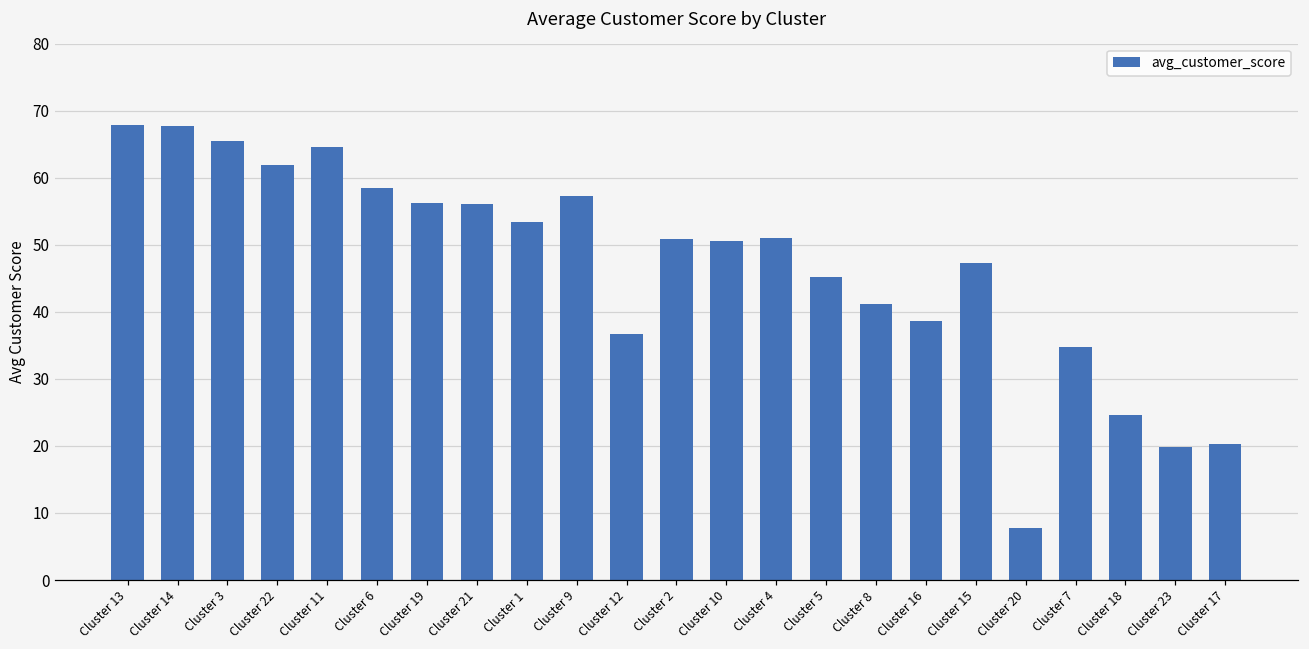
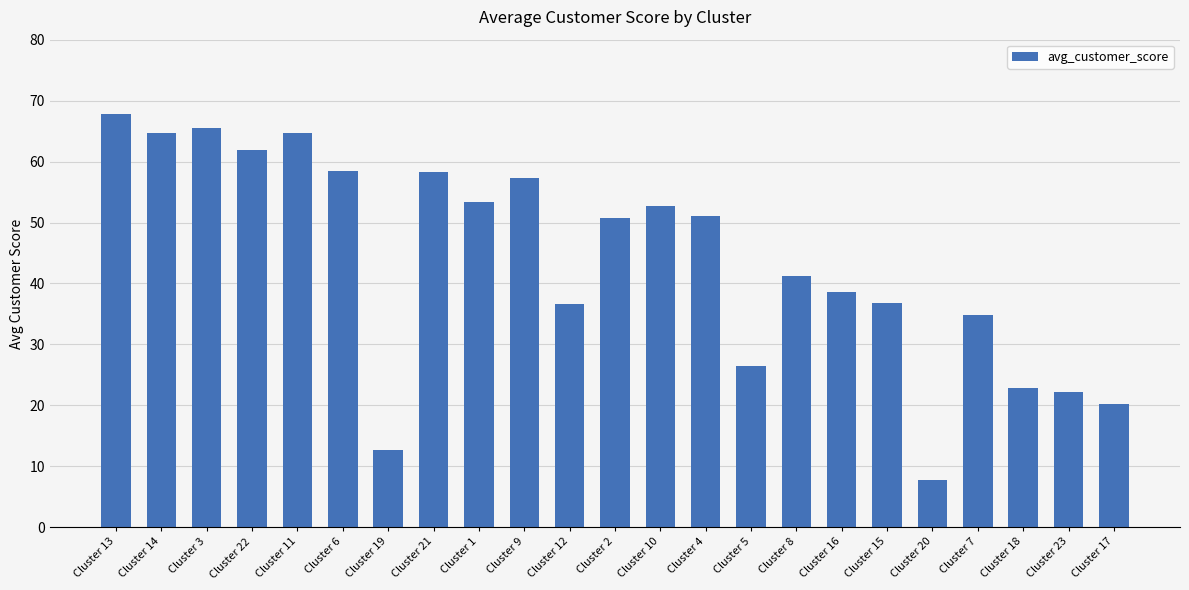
  {
    "Cluster 13": 68,
-   "Cluster 14": 68,
+   "Cluster 14": 65,
    "Cluster 3": 65,
    "Cluster 22": 62,
    "Cluster 11": 65,
    "Cluster 6": 58,
-   "Cluster 19": 56,
-   "Cluster 21": 56,
+   "Cluster 19": 13,
+   "Cluster 21": 58,
    "Cluster 1": 53,
    "Cluster 9": 57,
    "Cluster 12": 37,
    "Cluster 2": 51,
-   "Cluster 10": 51,
+   "Cluster 10": 53,
    "Cluster 4": 51,
-   "Cluster 5": 45,
+   "Cluster 5": 27,
    "Cluster 8": 41,
    "Cluster 16": 39,
-   "Cluster 15": 47,
+   "Cluster 15": 37,
    "Cluster 20": 8,
    "Cluster 7": 35,
-   "Cluster 18": 25,
-   "Cluster 23": 20,
+   "Cluster 18": 23,
+   "Cluster 23": 22,
    "Cluster 17": 20
  }
